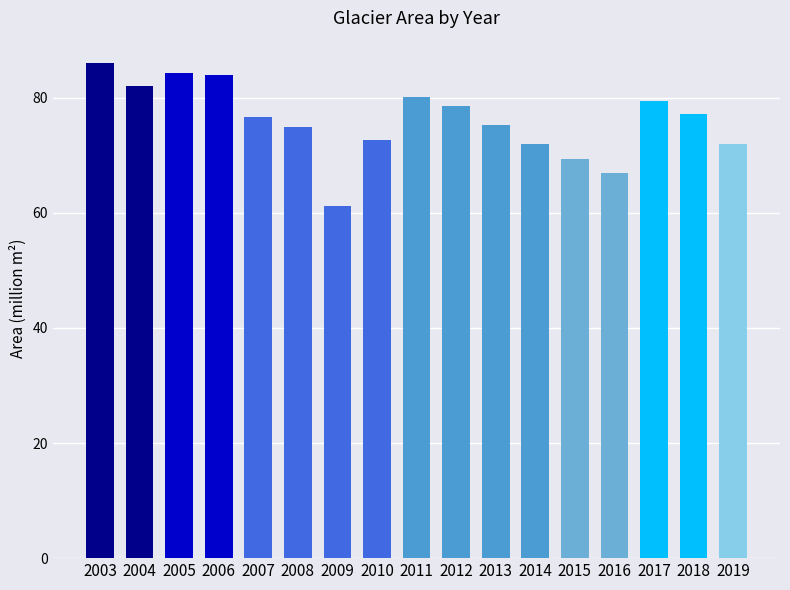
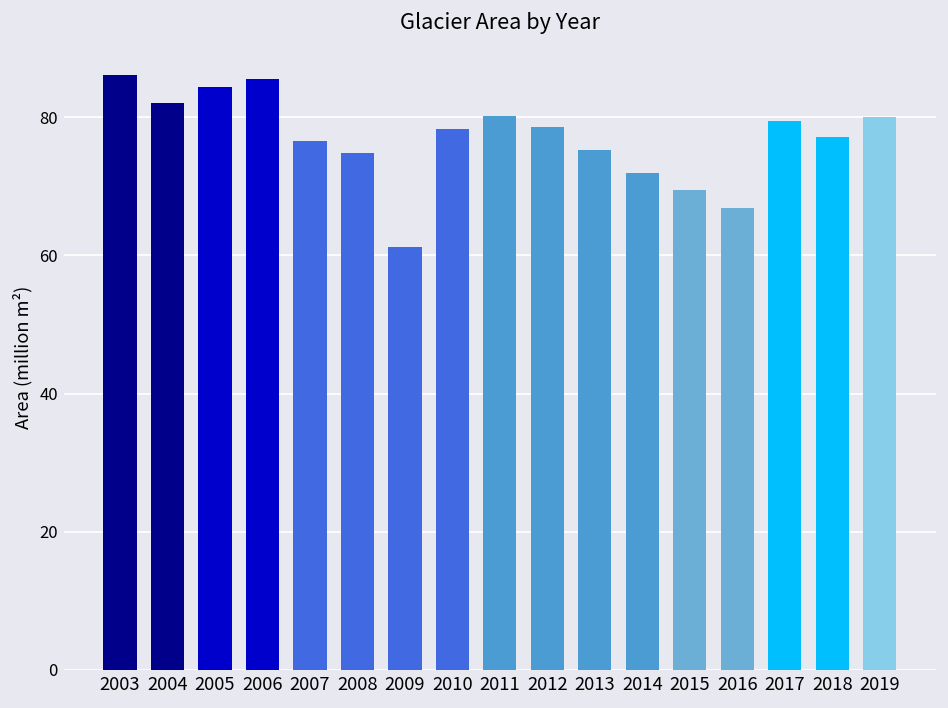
  {
    "2003": 86,
    "2004": 82,
    "2005": 84,
-   "2006": 84,
+   "2006": 86,
    "2007": 77,
    "2008": 75,
    "2009": 61,
-   "2010": 73,
+   "2010": 78,
    "2011": 80,
    "2012": 79,
    "2013": 75,
    "2014": 72,
    "2015": 69,
    "2016": 67,
    "2017": 79,
    "2018": 77,
-   "2019": 72
+   "2019": 80
  }
